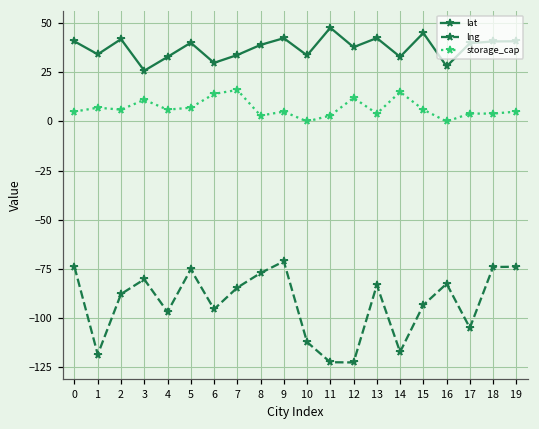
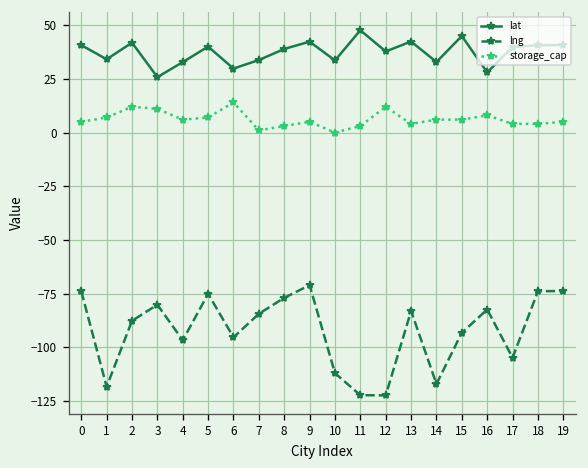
  {
    "storage_cap": {
      "0": 5,
      "1": 7,
-     "2": 6,
+     "2": 12,
      "3": 11,
      "4": 6,
      "5": 7,
      "6": 14,
-     "7": 16,
+     "7": 1,
      "8": 3,
      "9": 5,
      "10": 0,
      "11": 3,
      "12": 12,
      "13": 4,
-     "14": 15,
+     "14": 6,
      "15": 6,
-     "16": 0,
+     "16": 8,
      "17": 4,
      "18": 4,
      "19": 5
    }
  }
